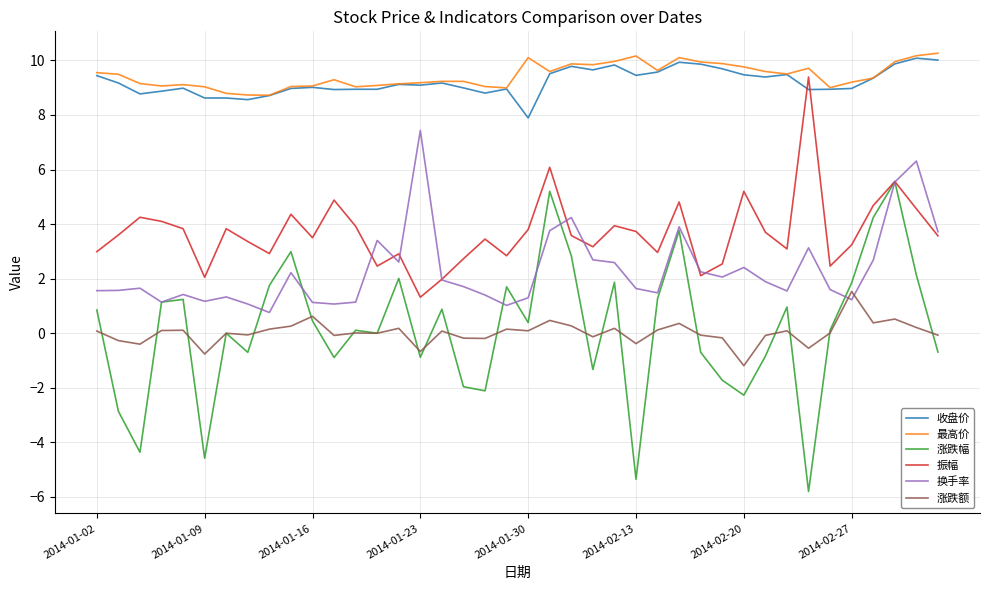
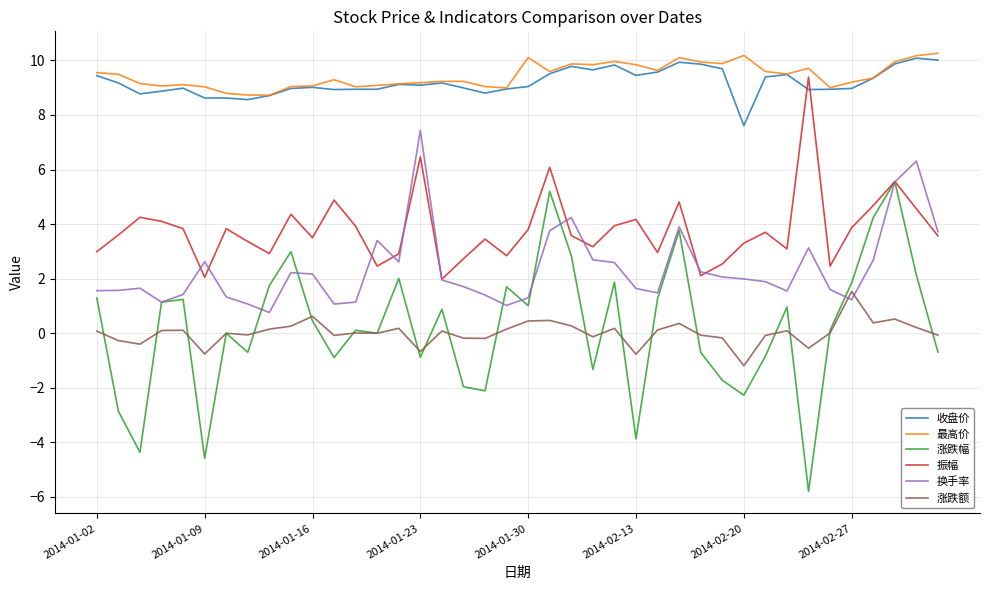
  {
    "收盘价": {
      "2014-01-02": 9.4,
      "2014-01-09": 8.6,
-     "2014-01-30": 7.9,
+     "2014-01-30": 9.0,
      "2014-02-13": 9.5,
-     "2014-02-20": 9.5,
+     "2014-02-20": 7.6,
      "2014-02-27": 9.0
    },
    "最高价": {
      "2014-01-02": 9.6,
      "2014-01-09": 9.0,
      "2014-01-30": 10.1,
-     "2014-02-13": 10.2,
-     "2014-02-20": 9.8,
+     "2014-02-13": 9.8,
+     "2014-02-20": 10.2,
      "2014-02-27": 9.2
    },
    "涨跌幅": {
-     "2014-01-02": 0.9,
+     "2014-01-02": 1.3,
      "2014-01-09": -4.6,
      "2014-01-16": 0.5,
      "2014-01-23": -0.9,
-     "2014-01-30": 0.4,
-     "2014-02-13": -5.4,
+     "2014-01-30": 1.0,
+     "2014-02-13": -3.9,
      "2014-02-20": -2.3,
      "2014-02-27": 1.9
    },
    "振幅": {
      "2014-01-02": 3.0,
      "2014-01-09": 2.1,
      "2014-01-16": 3.5,
-     "2014-01-23": 1.3,
+     "2014-01-23": 6.5,
      "2014-01-30": 3.8,
-     "2014-02-13": 3.7,
-     "2014-02-20": 5.2,
-     "2014-02-27": 3.2
+     "2014-02-13": 4.2,
+     "2014-02-20": 3.3,
+     "2014-02-27": 3.9
    },
    "换手率": {
      "2014-01-02": 1.6,
-     "2014-01-09": 1.2,
-     "2014-01-16": 1.1,
+     "2014-01-09": 2.6,
+     "2014-01-16": 2.2,
      "2014-01-23": 7.4,
      "2014-01-30": 1.3,
      "2014-02-13": 1.6,
-     "2014-02-20": 2.4,
+     "2014-02-20": 2.0,
      "2014-02-27": 1.2
    },
    "涨跌额": {
      "2014-01-02": 0.1,
      "2014-01-09": -0.8,
      "2014-01-16": 0.6,
      "2014-01-23": -0.7,
-     "2014-01-30": 0.1,
-     "2014-02-13": -0.4,
+     "2014-01-30": 0.5,
+     "2014-02-13": -0.8,
      "2014-02-20": -1.2,
      "2014-02-27": 1.5
    }
  }
